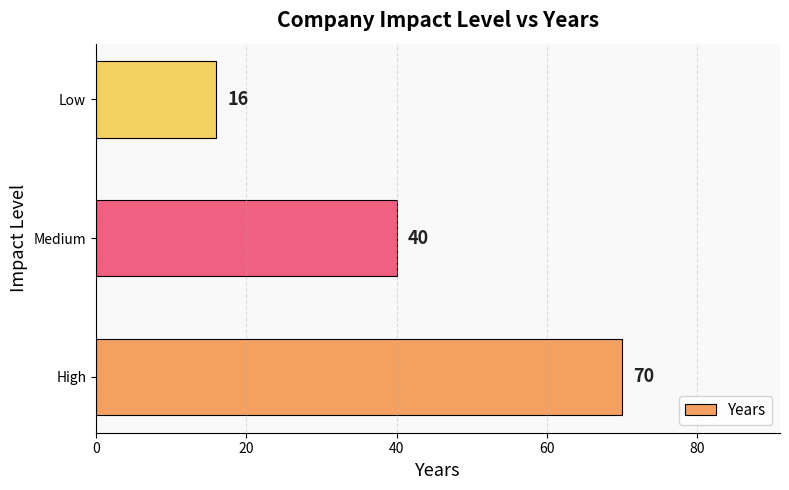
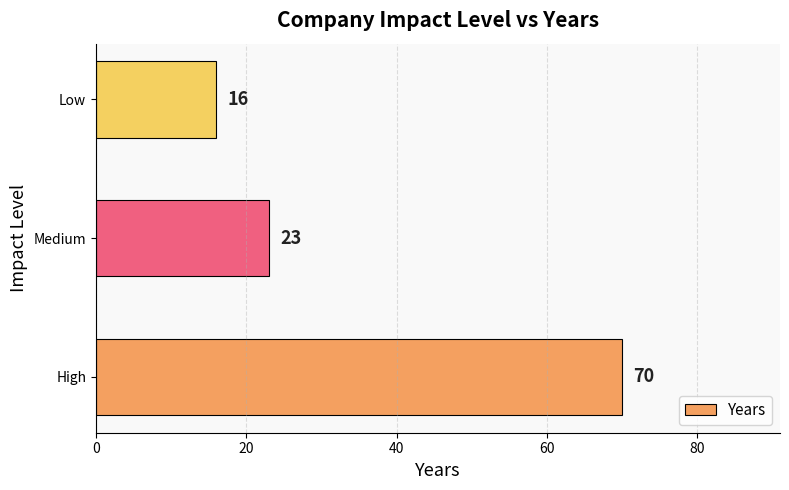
  {
    "Low": 16,
-   "Medium": 40,
+   "Medium": 23,
    "High": 70
  }
